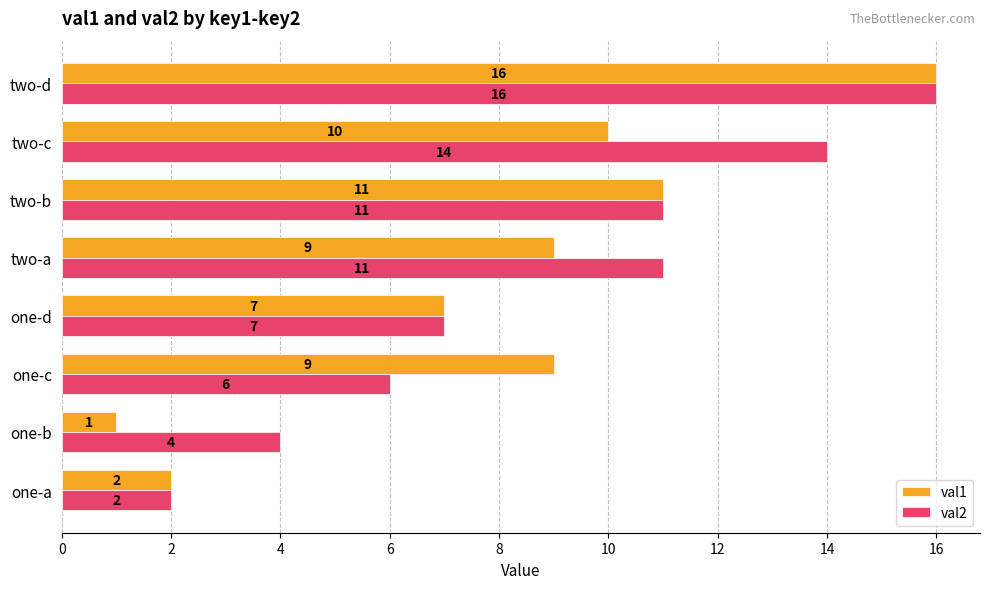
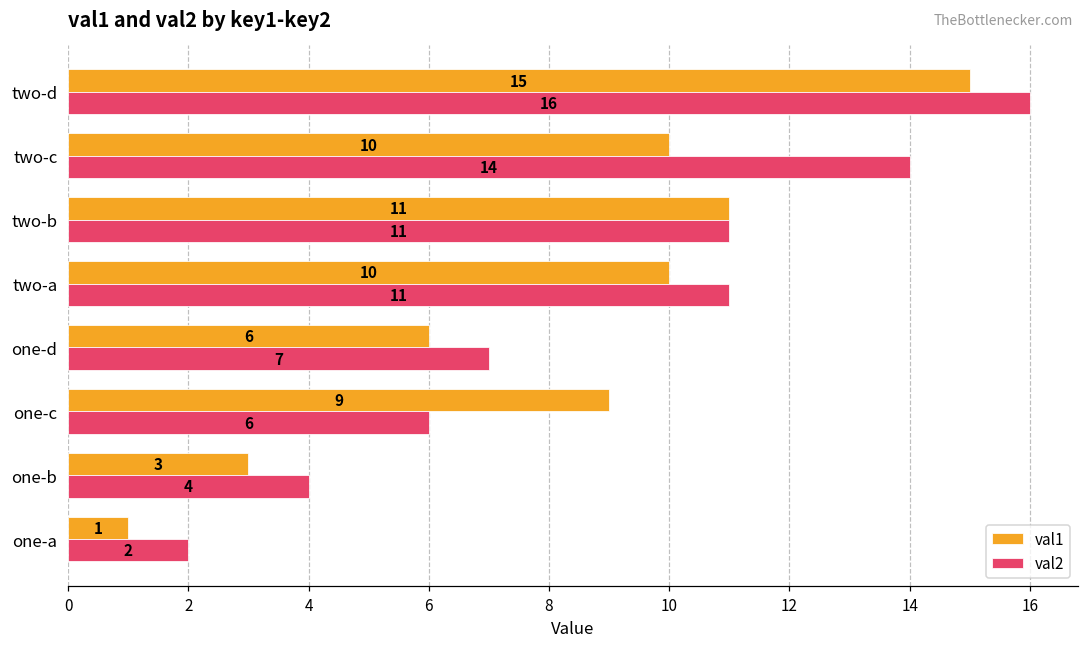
  {
    "val1": {
-     "two-d": 16,
+     "two-d": 15,
      "two-c": 10,
      "two-b": 11,
-     "two-a": 9,
-     "one-d": 7,
+     "two-a": 10,
+     "one-d": 6,
      "one-c": 9,
-     "one-b": 1,
-     "one-a": 2
+     "one-b": 3,
+     "one-a": 1
    },
    "val2": {
      "two-d": 16,
      "two-c": 14,
      "two-b": 11,
      "two-a": 11,
      "one-d": 7,
      "one-c": 6,
      "one-b": 4,
      "one-a": 2
    }
  }
